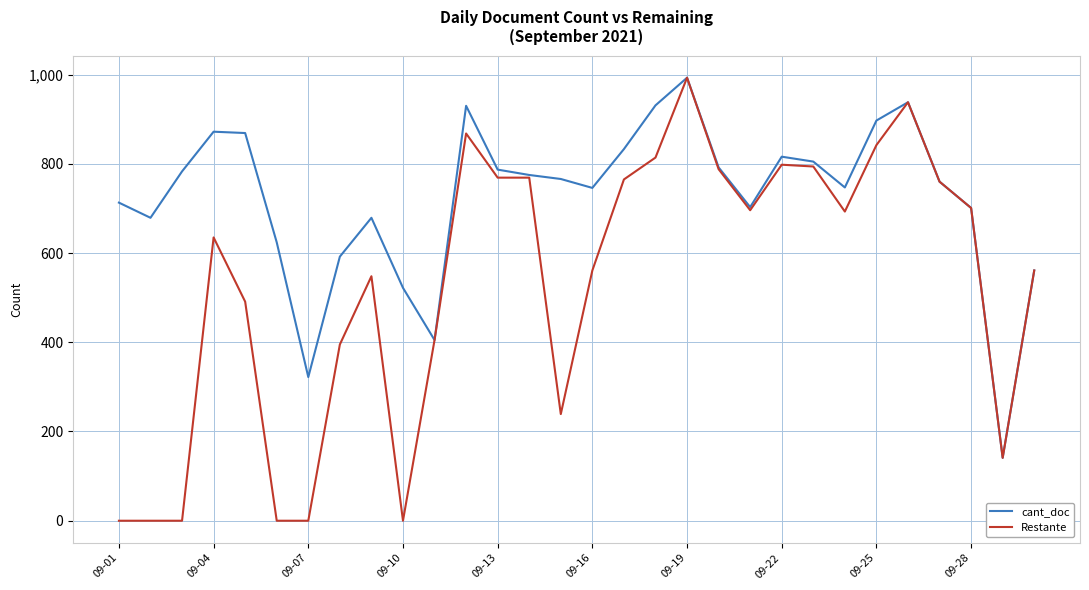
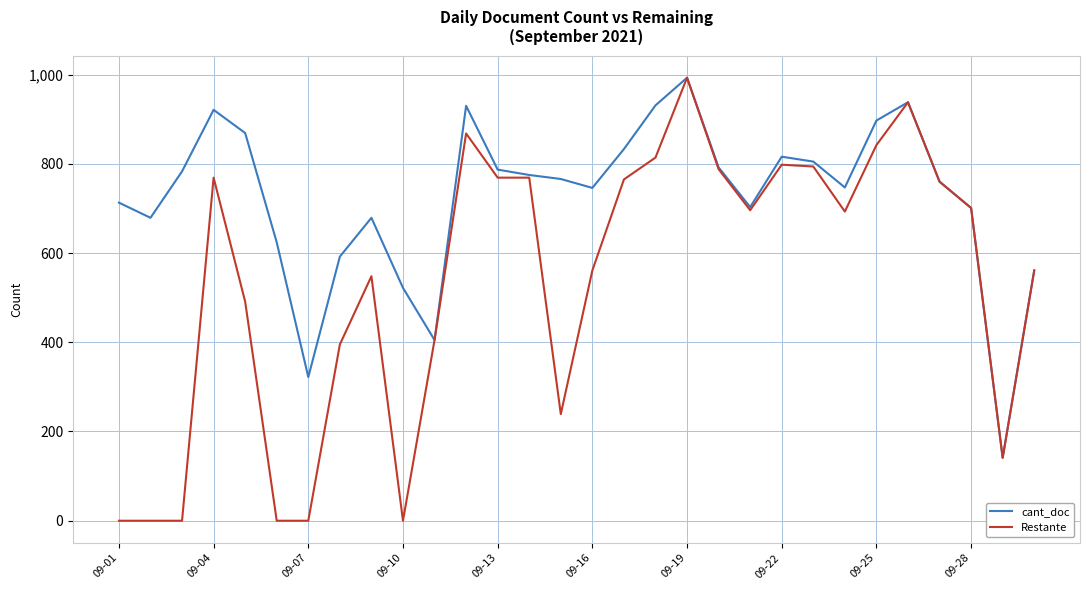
  {
    "cant_doc": {
      "09-01": 710,
-     "09-04": 870,
+     "09-04": 920,
      "09-07": 320,
      "09-10": 520,
      "09-13": 790,
      "09-16": 750,
      "09-22": 820,
      "09-25": 900
    },
    "Restante": {
      "09-01": 0,
-     "09-04": 640,
+     "09-04": 770,
      "09-07": 0,
      "09-10": 0,
      "09-13": 770,
      "09-16": 560,
      "09-22": 800,
      "09-25": 840
    }
  }
